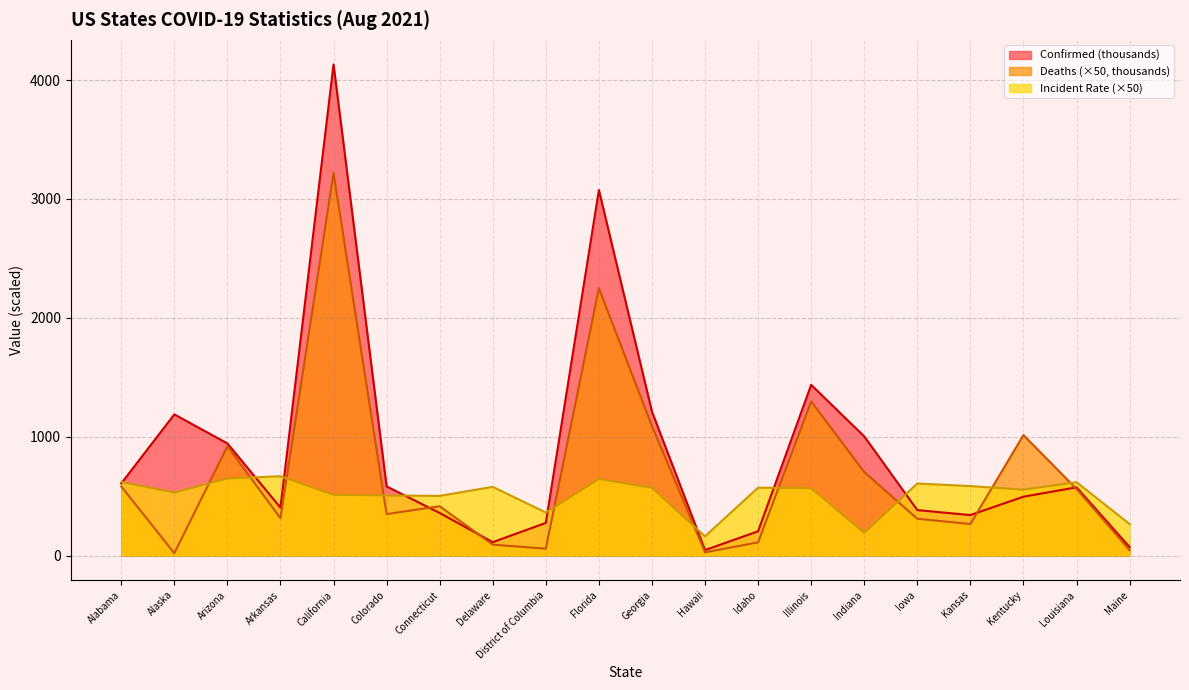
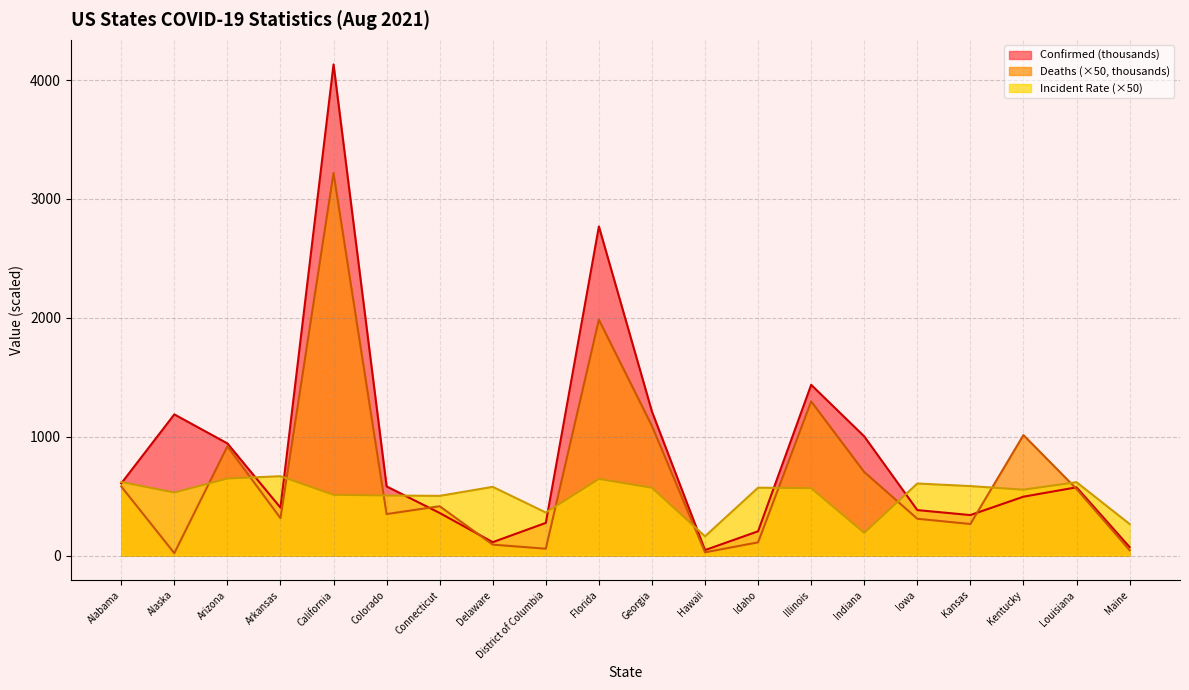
  {
    "Confirmed (thousands)": {
      "Alaska": 1190,
      "Arizona": 940,
      "Arkansas": 400,
      "California": 4130,
      "Colorado": 580,
      "Connecticut": 360,
      "District of Columbia": 270,
-     "Florida": 3080,
+     "Florida": 2770,
      "Georgia": 1210,
      "Idaho": 200,
      "Illinois": 1440,
      "Indiana": 1000,
      "Iowa": 380,
      "Kansas": 340,
      "Kentucky": 500,
      "Maine": 70
    },
    "Deaths (×50, thousands)": {
      "Alabama": 580,
      "Alaska": 20,
      "Arizona": 920,
      "Arkansas": 310,
      "California": 3220,
      "Colorado": 350,
      "Connecticut": 410,
      "District of Columbia": 60,
-     "Florida": 2250,
+     "Florida": 1980,
      "Georgia": 1090,
      "Idaho": 110,
      "Illinois": 1300,
      "Indiana": 700,
      "Iowa": 310,
      "Kansas": 270,
      "Kentucky": 1010,
      "Maine": 50
    },
    "Incident Rate (×50)": {
      "Alaska": 530,
      "Arizona": 650,
      "Arkansas": 670,
      "California": 510,
      "Colorado": 510,
      "Connecticut": 500,
      "Delaware": 580,
      "District of Columbia": 360,
      "Florida": 640,
      "Georgia": 570,
      "Hawaii": 160,
      "Idaho": 570,
      "Illinois": 570,
      "Indiana": 190,
      "Iowa": 610,
      "Kansas": 580,
      "Kentucky": 550,
      "Louisiana": 620,
      "Maine": 270
    }
  }
